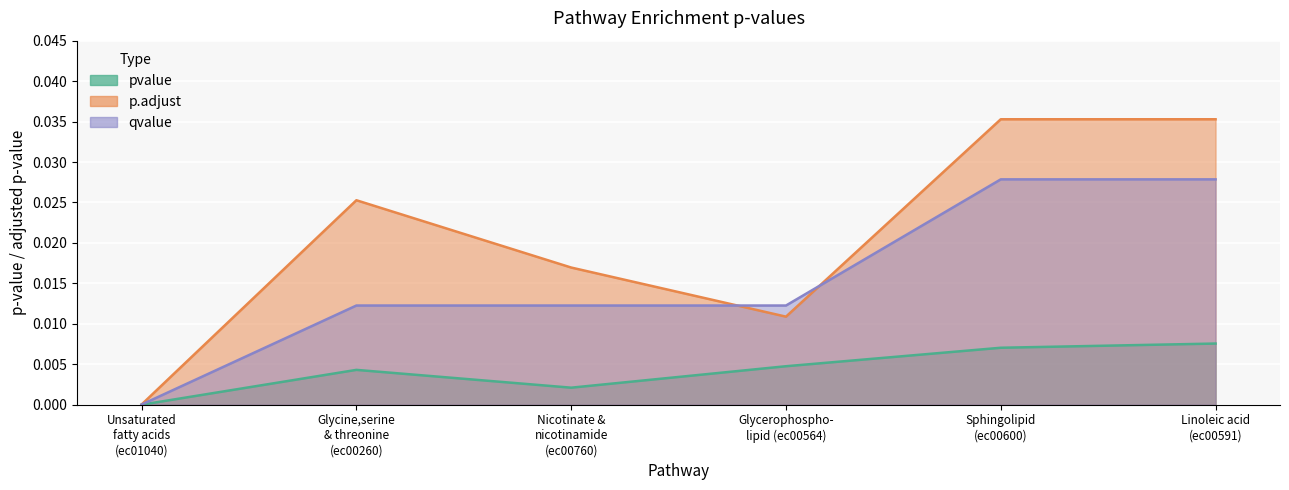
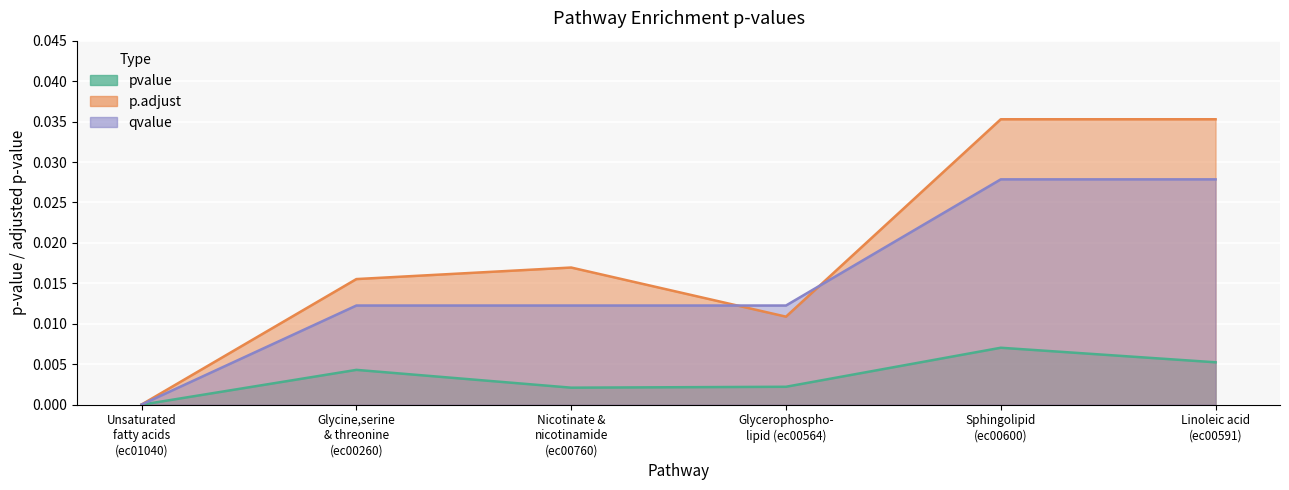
  {
    "pvalue": {
      "Glycine,serine & threonine (ec00260)": 0.004,
      "Nicotinate & nicotinamide (ec00760)": 0.002,
-     "Glycerophospho- lipid (ec00564)": 0.005,
+     "Glycerophospho- lipid (ec00564)": 0.002,
      "Sphingolipid (ec00600)": 0.007,
-     "Linoleic acid (ec00591)": 0.008
+     "Linoleic acid (ec00591)": 0.005
    },
    "p.adjust": {
-     "Glycine,serine & threonine (ec00260)": 0.025,
+     "Glycine,serine & threonine (ec00260)": 0.016,
      "Nicotinate & nicotinamide (ec00760)": 0.017,
      "Glycerophospho- lipid (ec00564)": 0.011,
      "Sphingolipid (ec00600)": 0.035,
      "Linoleic acid (ec00591)": 0.035
    },
    "qvalue": {
      "Glycine,serine & threonine (ec00260)": 0.012,
      "Nicotinate & nicotinamide (ec00760)": 0.012,
      "Glycerophospho- lipid (ec00564)": 0.012,
      "Sphingolipid (ec00600)": 0.028,
      "Linoleic acid (ec00591)": 0.028
    }
  }
